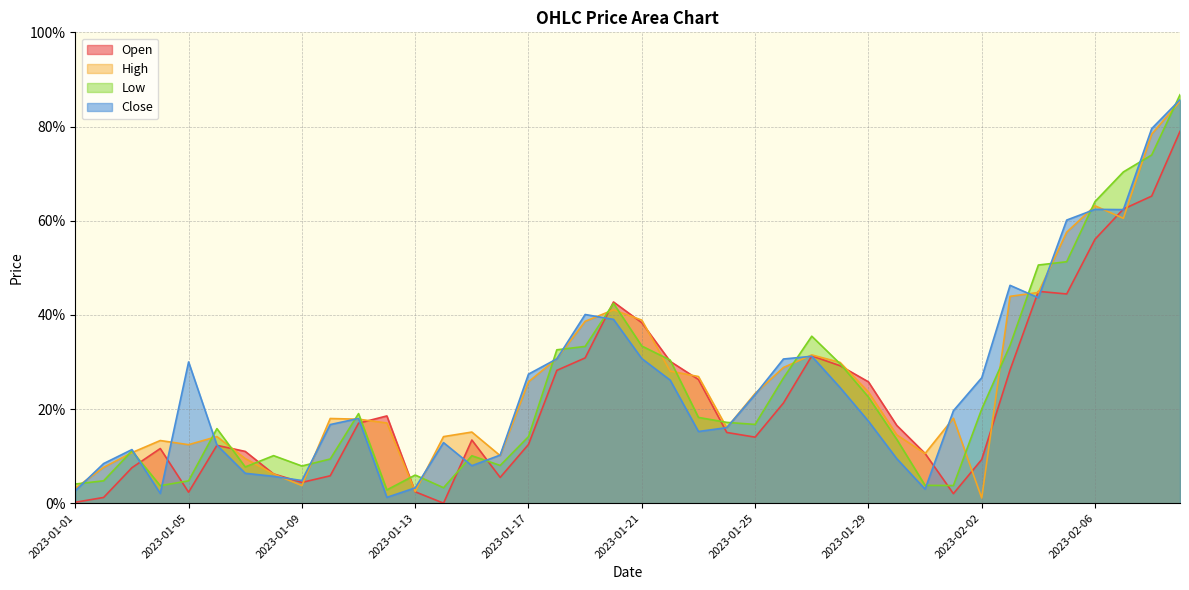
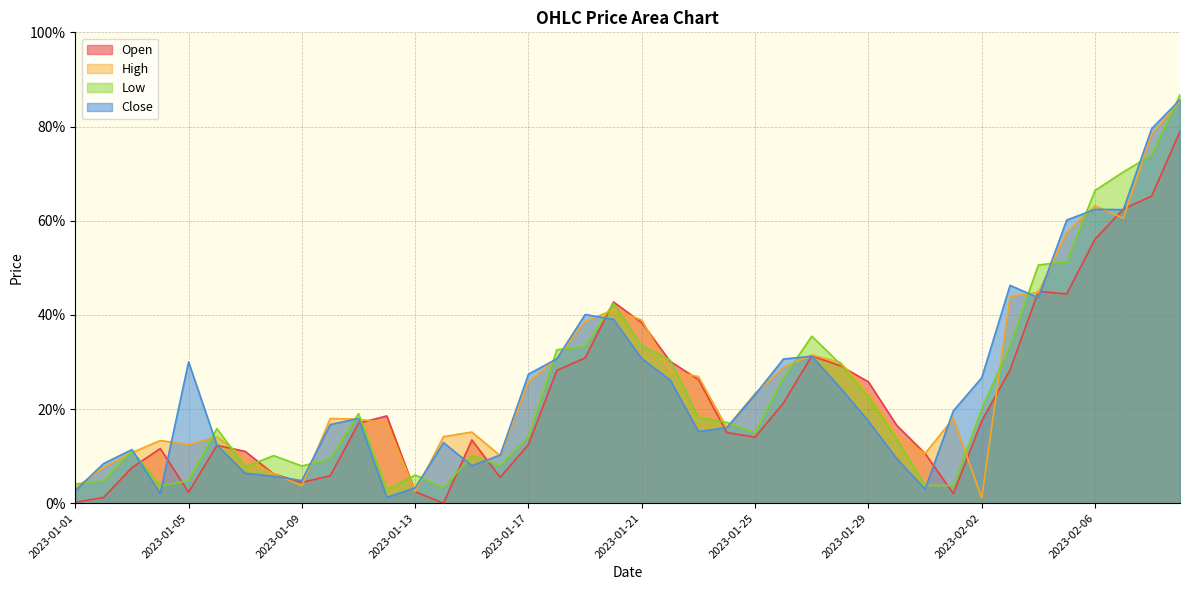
  {
    "Open": {
      "2023-01-01": "0%",
      "2023-01-05": "2%",
      "2023-01-17": "12%",
      "2023-01-21": "38%",
      "2023-01-25": "14%",
      "2023-01-29": "26%",
-     "2023-02-02": "9%",
+     "2023-02-02": "17%",
      "2023-02-06": "56%"
    },
    "High": {
      "2023-01-05": "12%",
      "2023-01-09": "4%",
      "2023-01-17": "26%",
      "2023-01-21": "39%",
      "2023-01-29": "24%",
      "2023-02-02": "1%",
      "2023-02-06": "63%"
    },
    "Low": {
      "2023-01-01": "4%",
      "2023-01-05": "5%",
      "2023-01-09": "8%",
      "2023-01-13": "6%",
      "2023-01-17": "14%",
      "2023-01-21": "33%",
-     "2023-01-25": "17%",
+     "2023-01-25": "15%",
      "2023-01-29": "23%",
      "2023-02-02": "20%",
-     "2023-02-06": "64%"
+     "2023-02-06": "66%"
    },
    "Close": {
      "2023-01-05": "30%",
      "2023-01-13": "3%",
      "2023-01-17": "27%",
      "2023-01-21": "31%",
      "2023-01-29": "17%",
      "2023-02-02": "27%",
      "2023-02-06": "62%"
    }
  }
